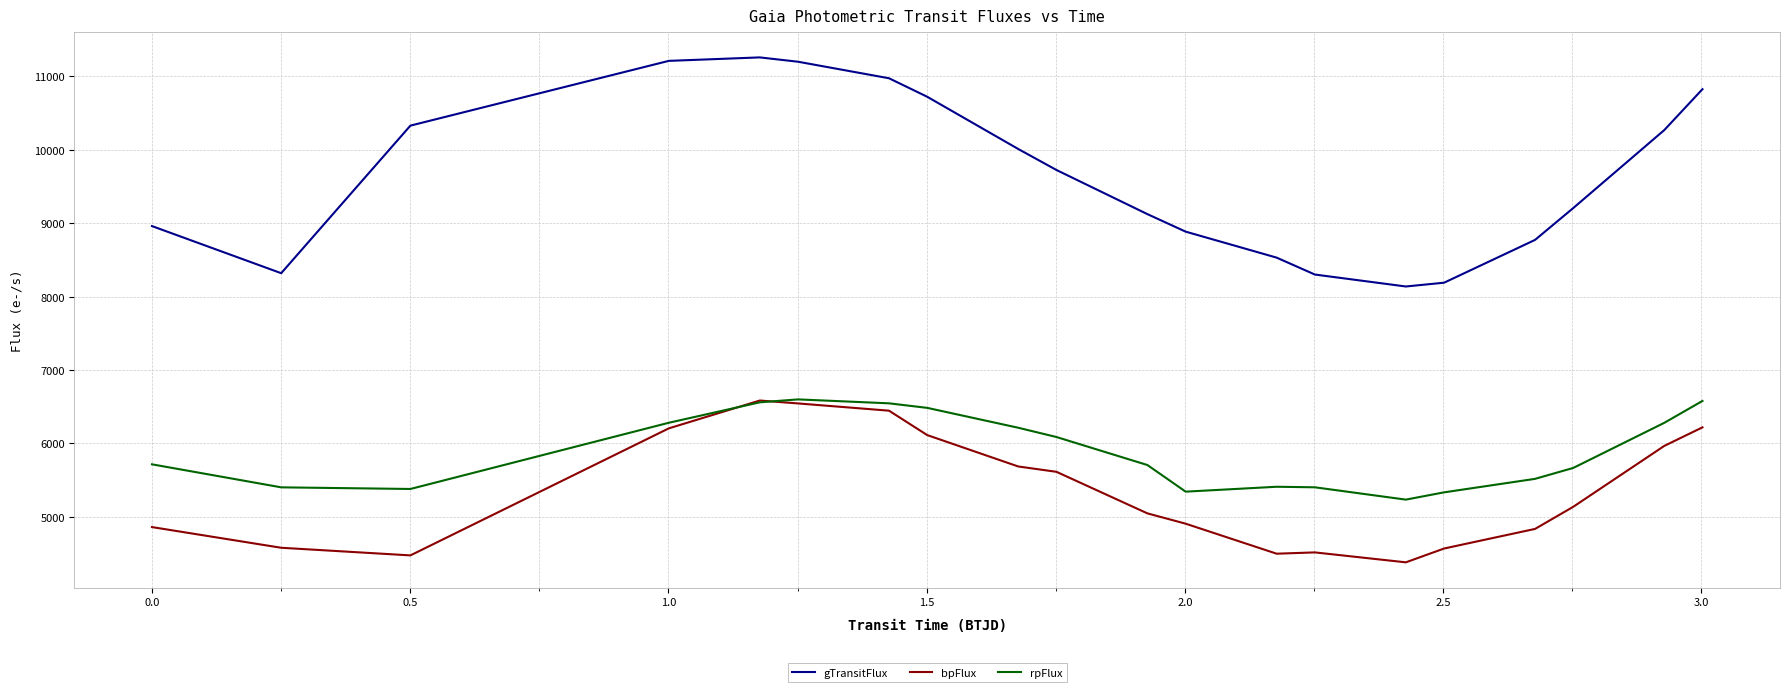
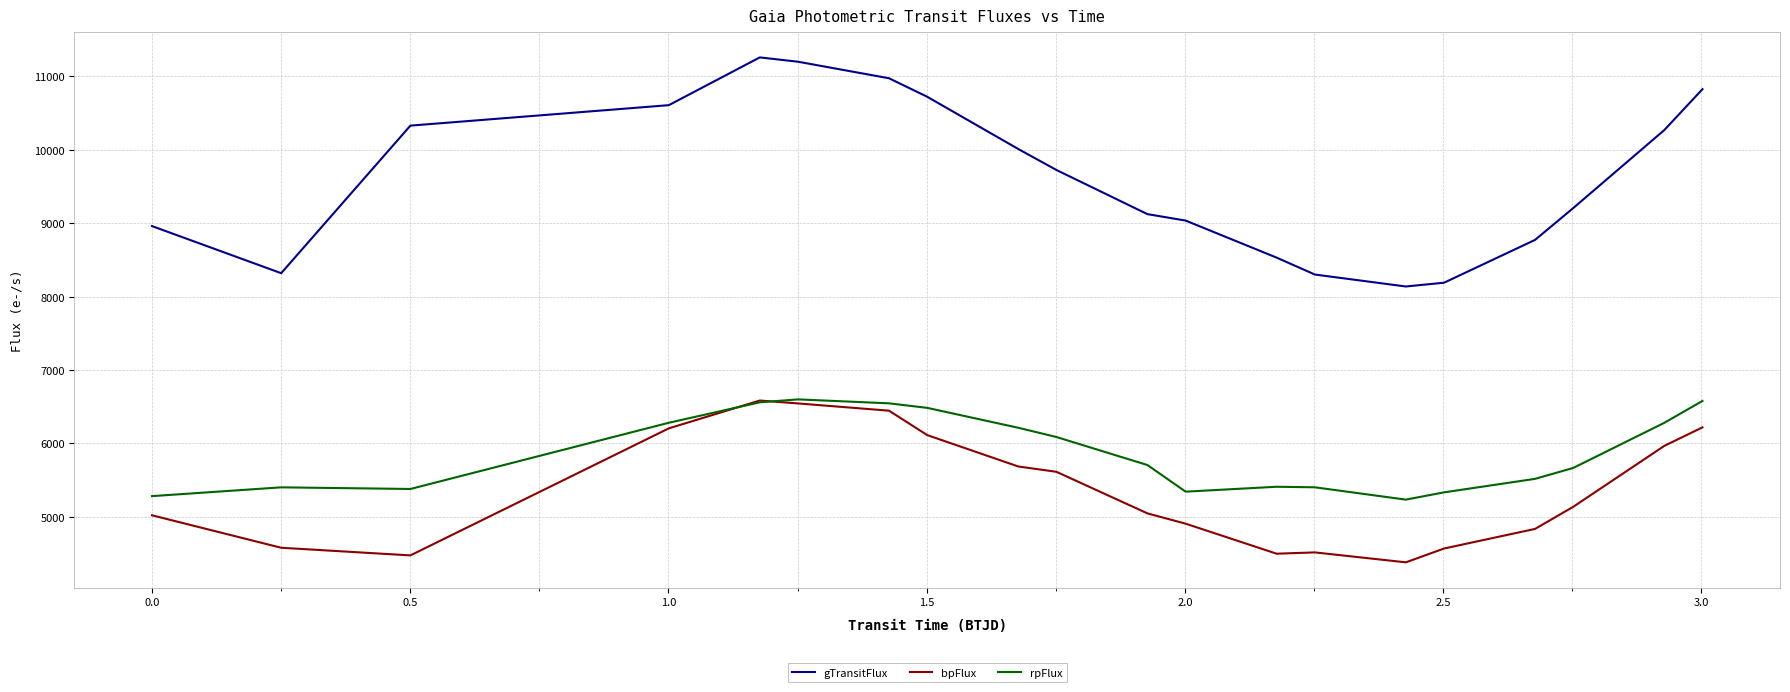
  {
    "gTransitFlux": {
      "0.0": 9000,
      "0.5": 10300,
-     "1.0": 11200,
+     "1.0": 10600,
      "1.5": 10700,
-     "2.0": 8900
+     "2.0": 9000
    },
    "bpFlux": {
-     "0.0": 4900,
+     "0.0": 5000,
      "0.5": 4500,
      "1.0": 6200,
      "1.5": 6100,
      "2.0": 4900
    },
    "rpFlux": {
-     "0.0": 5700,
+     "0.0": 5300,
      "0.5": 5400,
      "1.0": 6300,
      "1.5": 6500,
      "2.0": 5300
    }
  }
